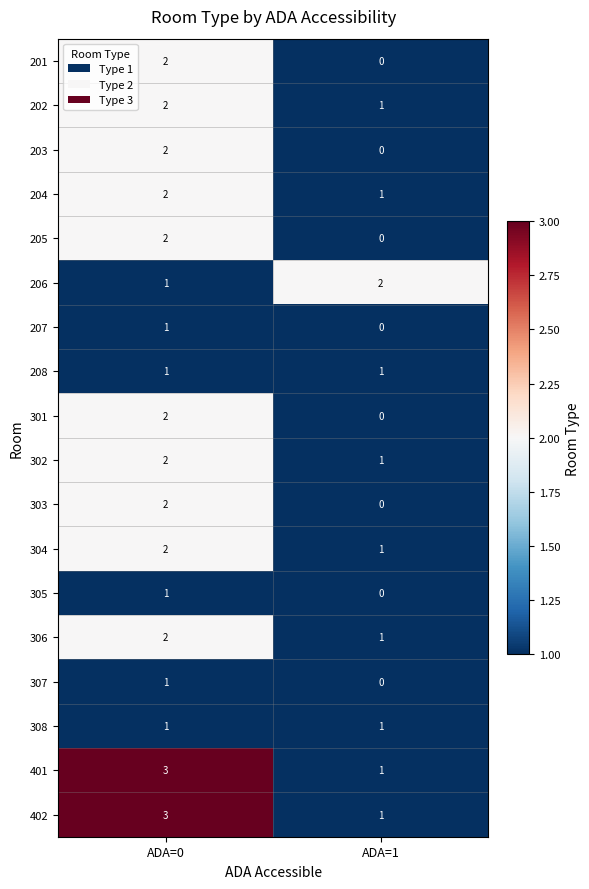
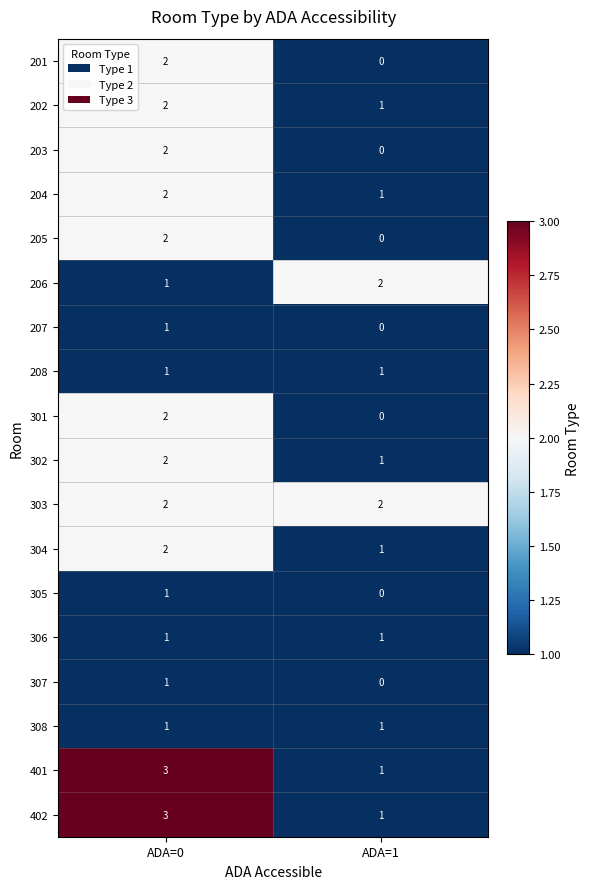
  {
    "201": {
      "ADA=0": 2,
      "ADA=1": 0
    },
    "202": {
      "ADA=0": 2,
      "ADA=1": 1
    },
    "203": {
      "ADA=0": 2,
      "ADA=1": 0
    },
    "204": {
      "ADA=0": 2,
      "ADA=1": 1
    },
    "205": {
      "ADA=0": 2,
      "ADA=1": 0
    },
    "206": {
      "ADA=0": 1,
      "ADA=1": 2
    },
    "207": {
      "ADA=0": 1,
      "ADA=1": 0
    },
    "208": {
      "ADA=0": 1,
      "ADA=1": 1
    },
    "301": {
      "ADA=0": 2,
      "ADA=1": 0
    },
    "302": {
      "ADA=0": 2,
      "ADA=1": 1
    },
    "303": {
      "ADA=0": 2,
-     "ADA=1": 0
+     "ADA=1": 2
    },
    "304": {
      "ADA=0": 2,
      "ADA=1": 1
    },
    "305": {
      "ADA=0": 1,
      "ADA=1": 0
    },
    "306": {
-     "ADA=0": 2,
+     "ADA=0": 1,
      "ADA=1": 1
    },
    "307": {
      "ADA=0": 1,
      "ADA=1": 0
    },
    "308": {
      "ADA=0": 1,
      "ADA=1": 1
    },
    "401": {
      "ADA=0": 3,
      "ADA=1": 1
    },
    "402": {
      "ADA=0": 3,
      "ADA=1": 1
    }
  }
